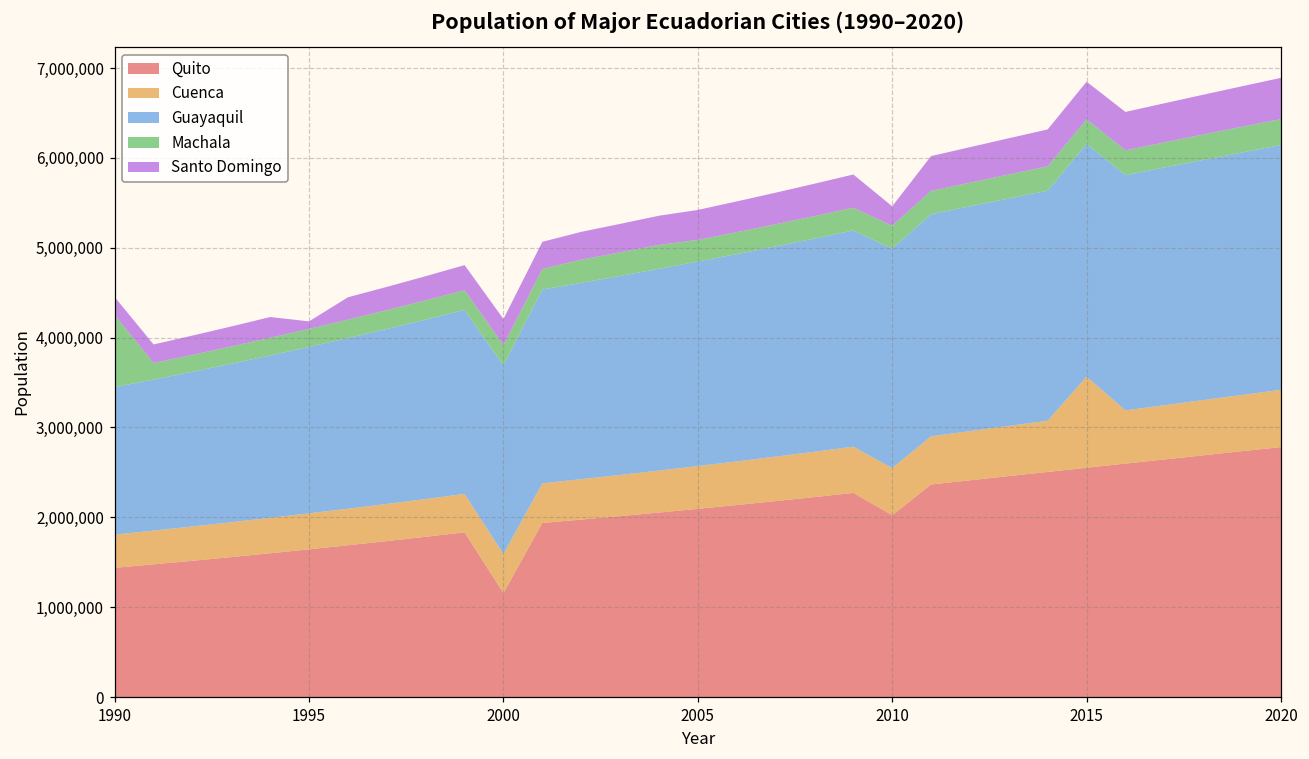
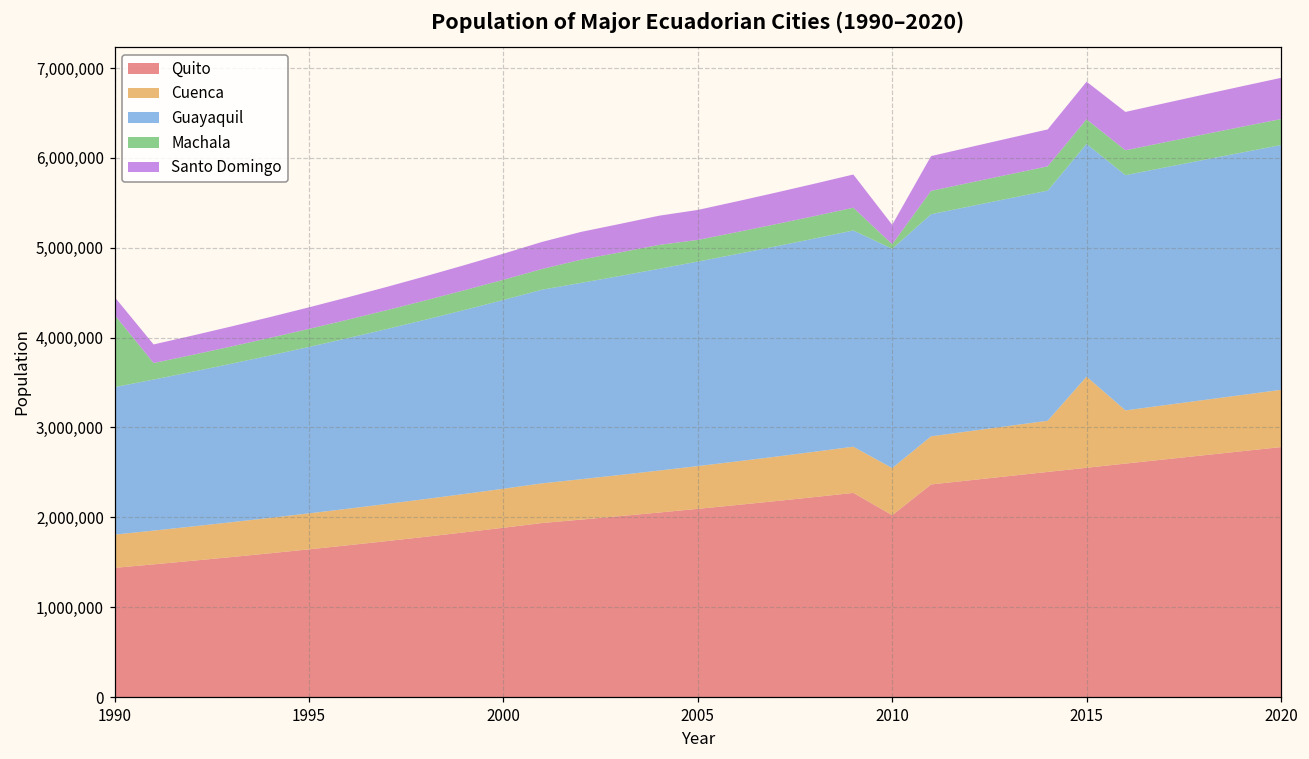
  {
    "Quito": {
      "1990": "1,400,000",
      "1995": "1,600,000",
-     "2000": "1,200,000",
+     "2000": "1,900,000",
      "2005": "2,100,000",
      "2010": "2,000,000",
      "2015": "2,600,000",
      "2020": "2,800,000"
    },
    "Cuenca": {
      "1990": "400,000",
      "1995": "400,000",
      "2000": "400,000",
      "2005": "500,000",
      "2010": "500,000",
      "2015": "1,000,000",
      "2020": "600,000"
    },
    "Guayaquil": {
      "1990": "1,600,000",
      "1995": "1,900,000",
      "2000": "2,100,000",
      "2005": "2,300,000",
      "2010": "2,400,000",
      "2015": "2,600,000",
      "2020": "2,700,000"
    },
    "Machala": {
      "1990": "800,000",
      "1995": "200,000",
      "2000": "200,000",
      "2005": "200,000",
-     "2010": "300,000",
+     "2010": "100,000",
      "2015": "300,000",
      "2020": "300,000"
    },
    "Santo Domingo": {
      "1990": "200,000",
-     "1995": "100,000",
+     "1995": "200,000",
      "2000": "300,000",
      "2005": "300,000",
      "2010": "200,000",
      "2015": "400,000",
      "2020": "500,000"
    }
  }
